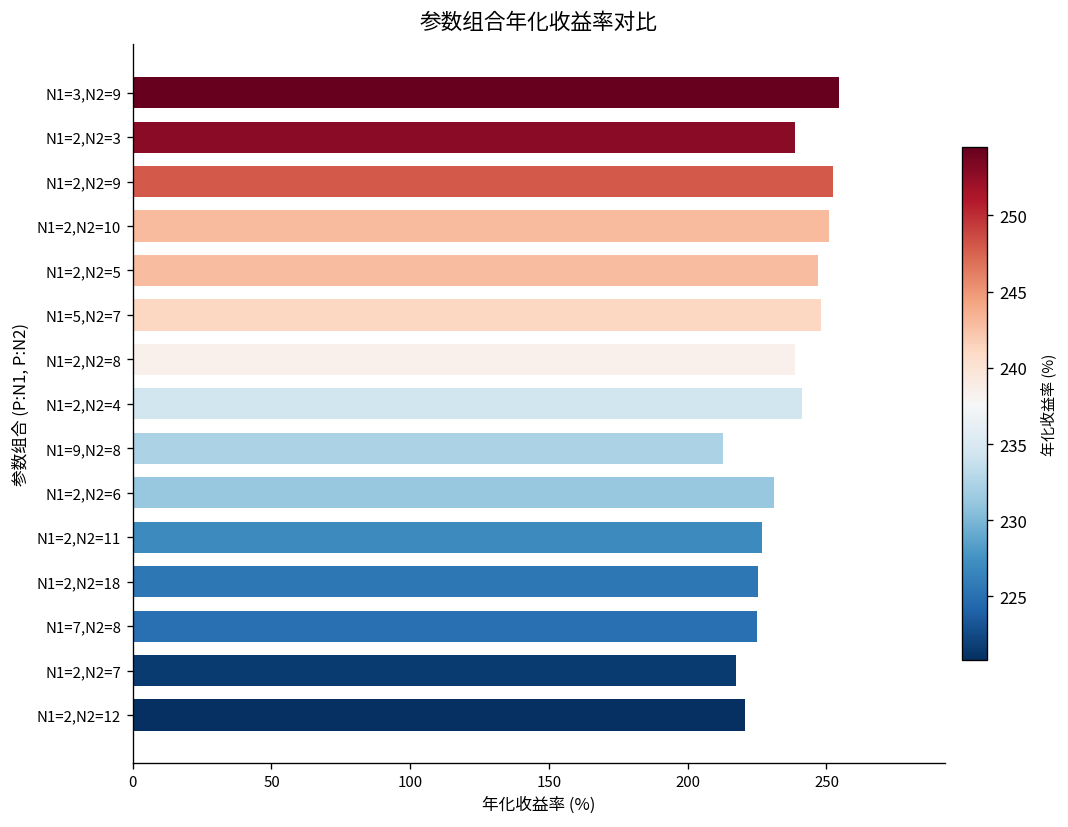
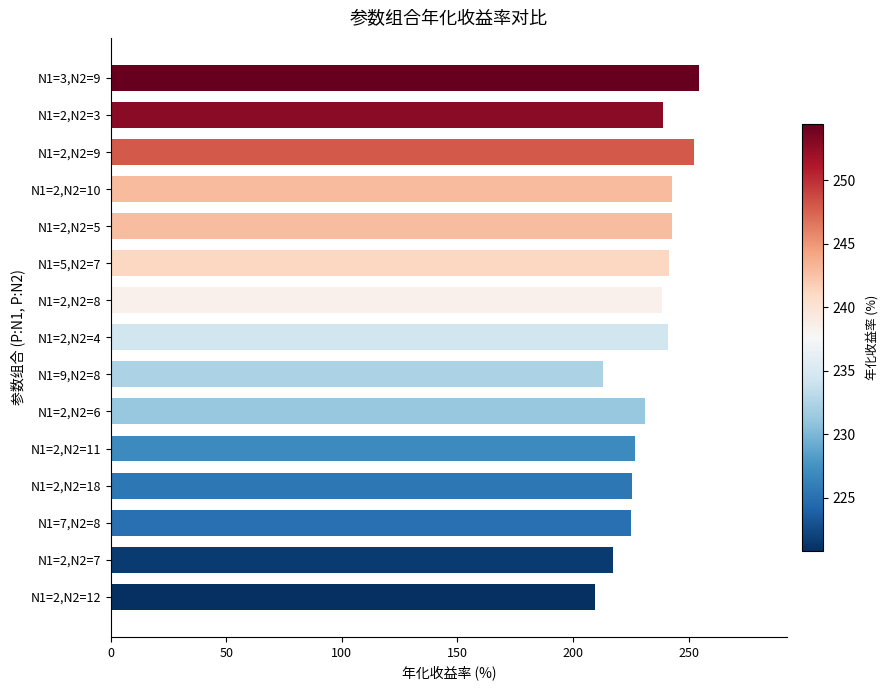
  {
    "N1=3,N2=9": 254,
    "N1=2,N2=3": 239,
    "N1=2,N2=9": 252,
-   "N1=2,N2=10": 251,
-   "N1=2,N2=5": 247,
-   "N1=5,N2=7": 248,
+   "N1=2,N2=10": 243,
+   "N1=2,N2=5": 243,
+   "N1=5,N2=7": 241,
    "N1=2,N2=8": 238,
    "N1=2,N2=4": 241,
    "N1=9,N2=8": 213,
    "N1=2,N2=6": 231,
    "N1=2,N2=11": 227,
    "N1=2,N2=18": 226,
    "N1=7,N2=8": 225,
    "N1=2,N2=7": 217,
-   "N1=2,N2=12": 221
+   "N1=2,N2=12": 210
  }
